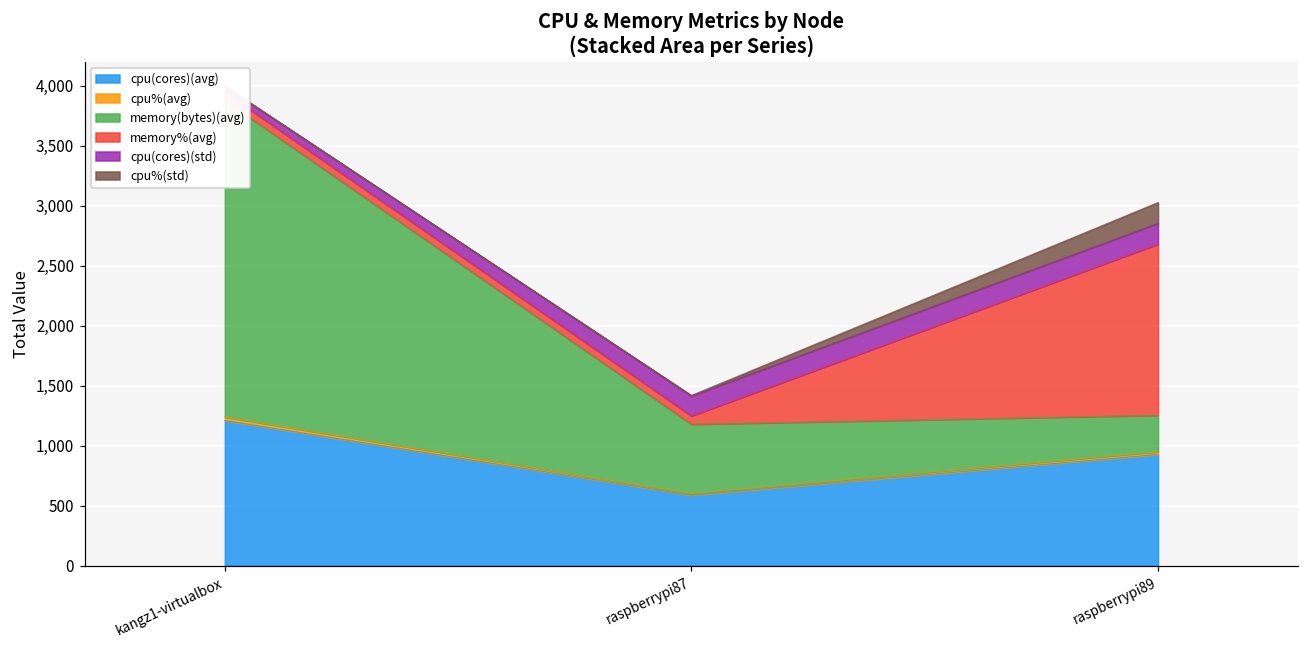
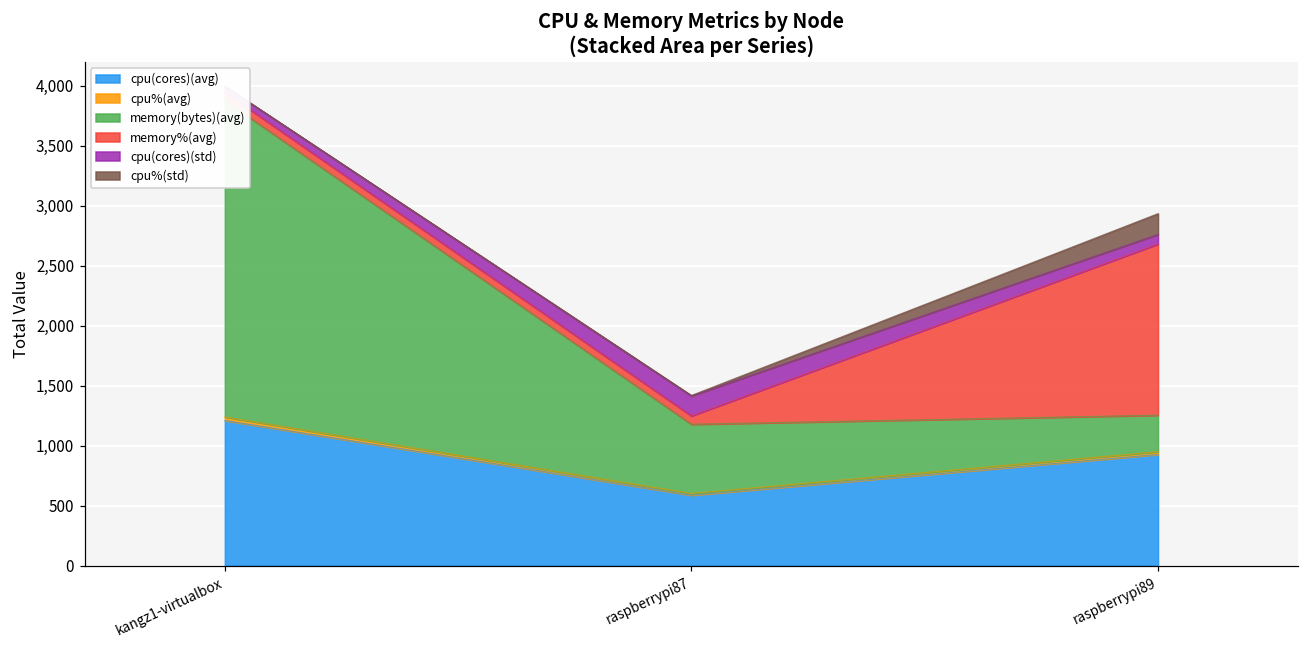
  {
    "cpu(cores)(avg)": {
      "kangz1-virtualbox": "1,210"
    },
    "cpu%(avg)": {
      "kangz1-virtualbox": "30"
    },
    "memory(bytes)(avg)": {
      "raspberrypi87": "580",
      "raspberrypi89": "300"
    },
    "memory%(avg)": {
      "raspberrypi87": "70",
      "raspberrypi89": "1,430"
    },
    "cpu(cores)(std)": {
-     "raspberrypi89": "170"
+     "raspberrypi89": "80"
    },
    "cpu%(std)": {
      "raspberrypi89": "170"
    }
  }
